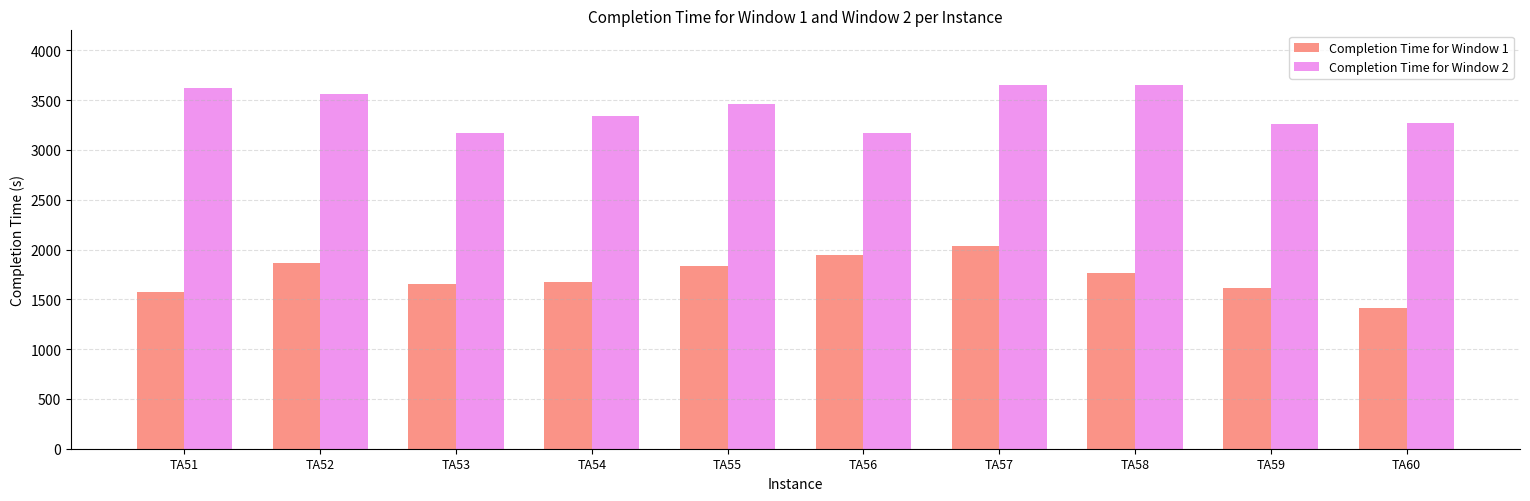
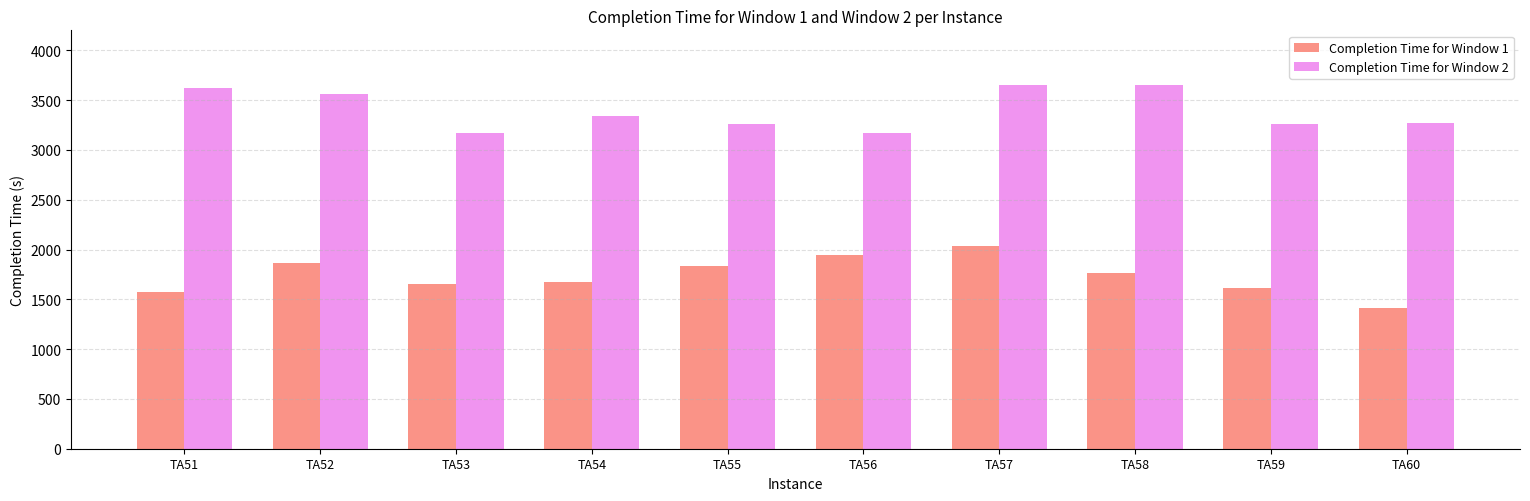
  {
    "Completion Time for Window 1": {
      "TA51": 1600,
      "TA52": 1900,
      "TA53": 1700,
      "TA54": 1700,
      "TA55": 1800,
      "TA56": 1900,
      "TA57": 2000,
      "TA58": 1800,
      "TA59": 1600,
      "TA60": 1400
    },
    "Completion Time for Window 2": {
      "TA51": 3600,
      "TA52": 3600,
      "TA53": 3200,
      "TA54": 3300,
-     "TA55": 3500,
+     "TA55": 3300,
      "TA56": 3200,
      "TA57": 3700,
      "TA58": 3600,
      "TA59": 3300,
      "TA60": 3300
    }
  }
